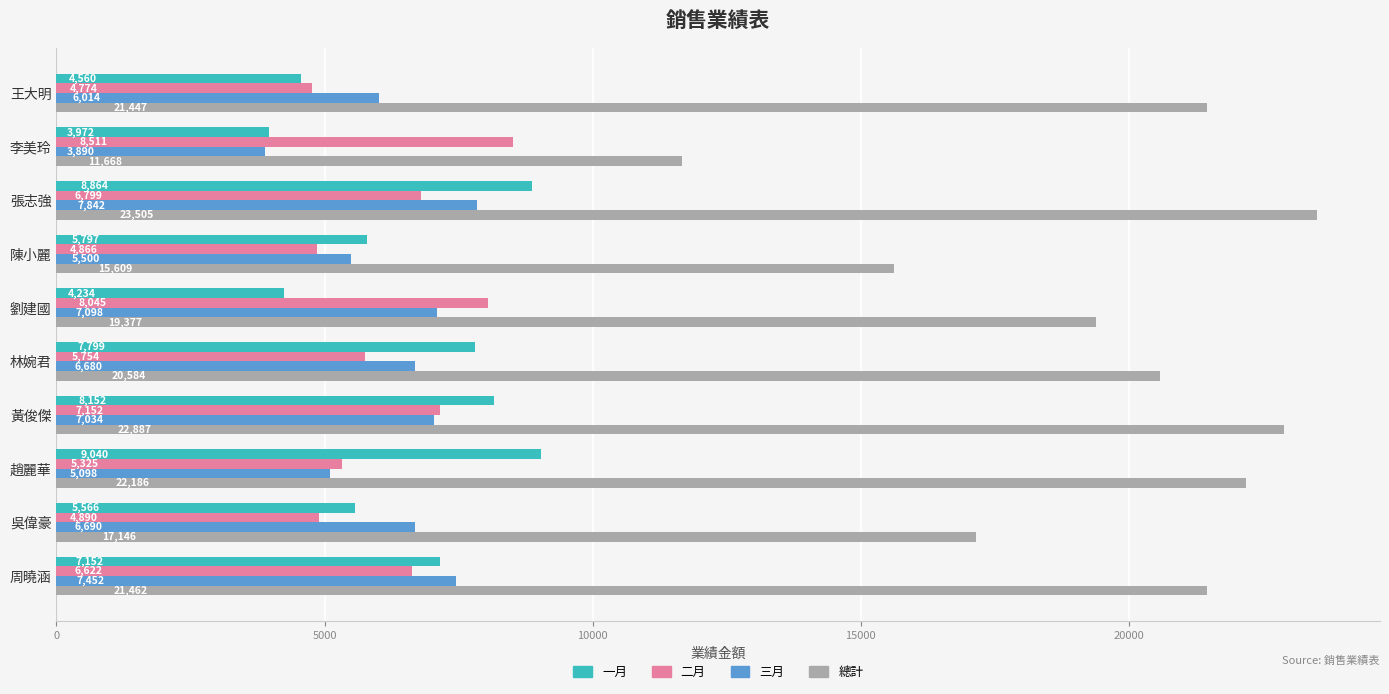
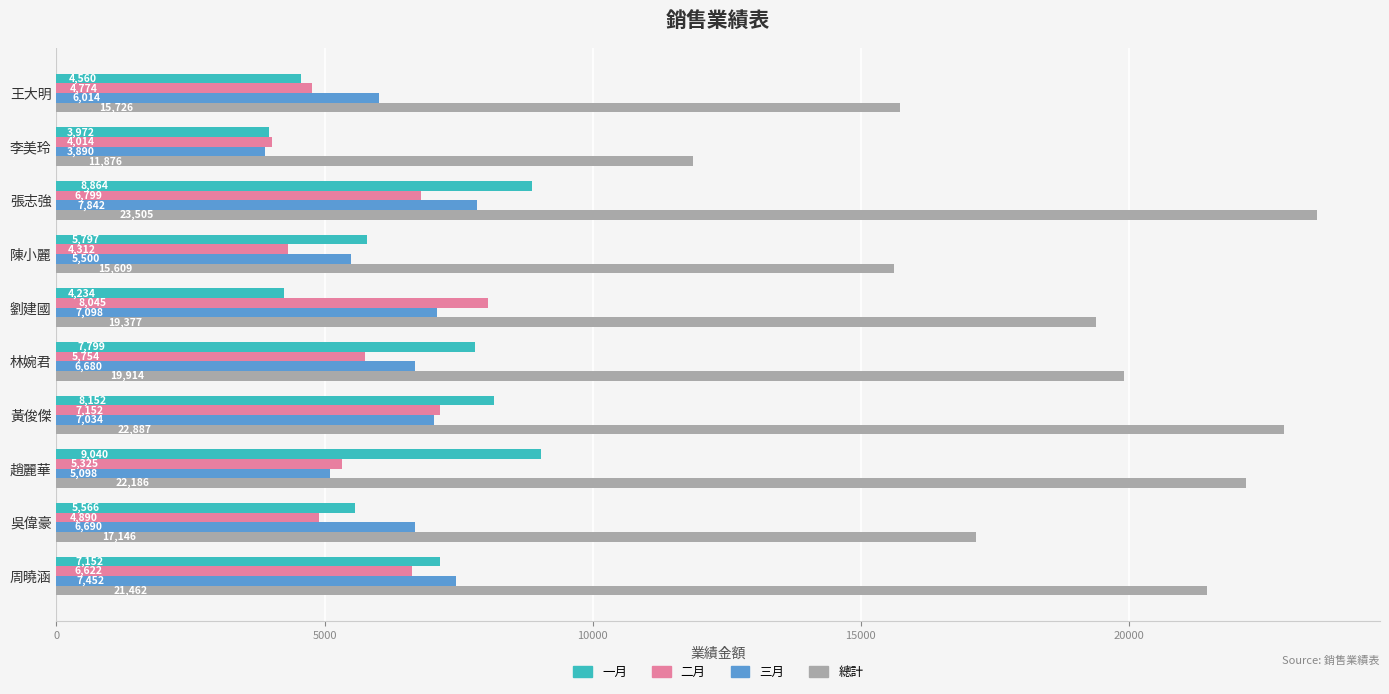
  {
    "二月": {
      "王大明": "4,774",
-     "李美玲": "8,511",
+     "李美玲": "4,014",
      "張志強": "6,799",
-     "陳小麗": "4,866",
+     "陳小麗": "4,312",
      "劉建國": "8,045",
      "林婉君": "5,754",
      "黃俊傑": "7,152",
      "趙麗華": "5,325",
      "吳偉豪": "4,890",
      "周曉涵": "6,622"
    },
    "總計": {
-     "王大明": "21,447",
-     "李美玲": "11,668",
+     "王大明": "15,726",
+     "李美玲": "11,876",
      "張志強": "23,505",
      "陳小麗": "15,609",
      "劉建國": "19,377",
-     "林婉君": "20,584",
+     "林婉君": "19,914",
      "黃俊傑": "22,887",
      "趙麗華": "22,186",
      "吳偉豪": "17,146",
      "周曉涵": "21,462"
    }
  }
